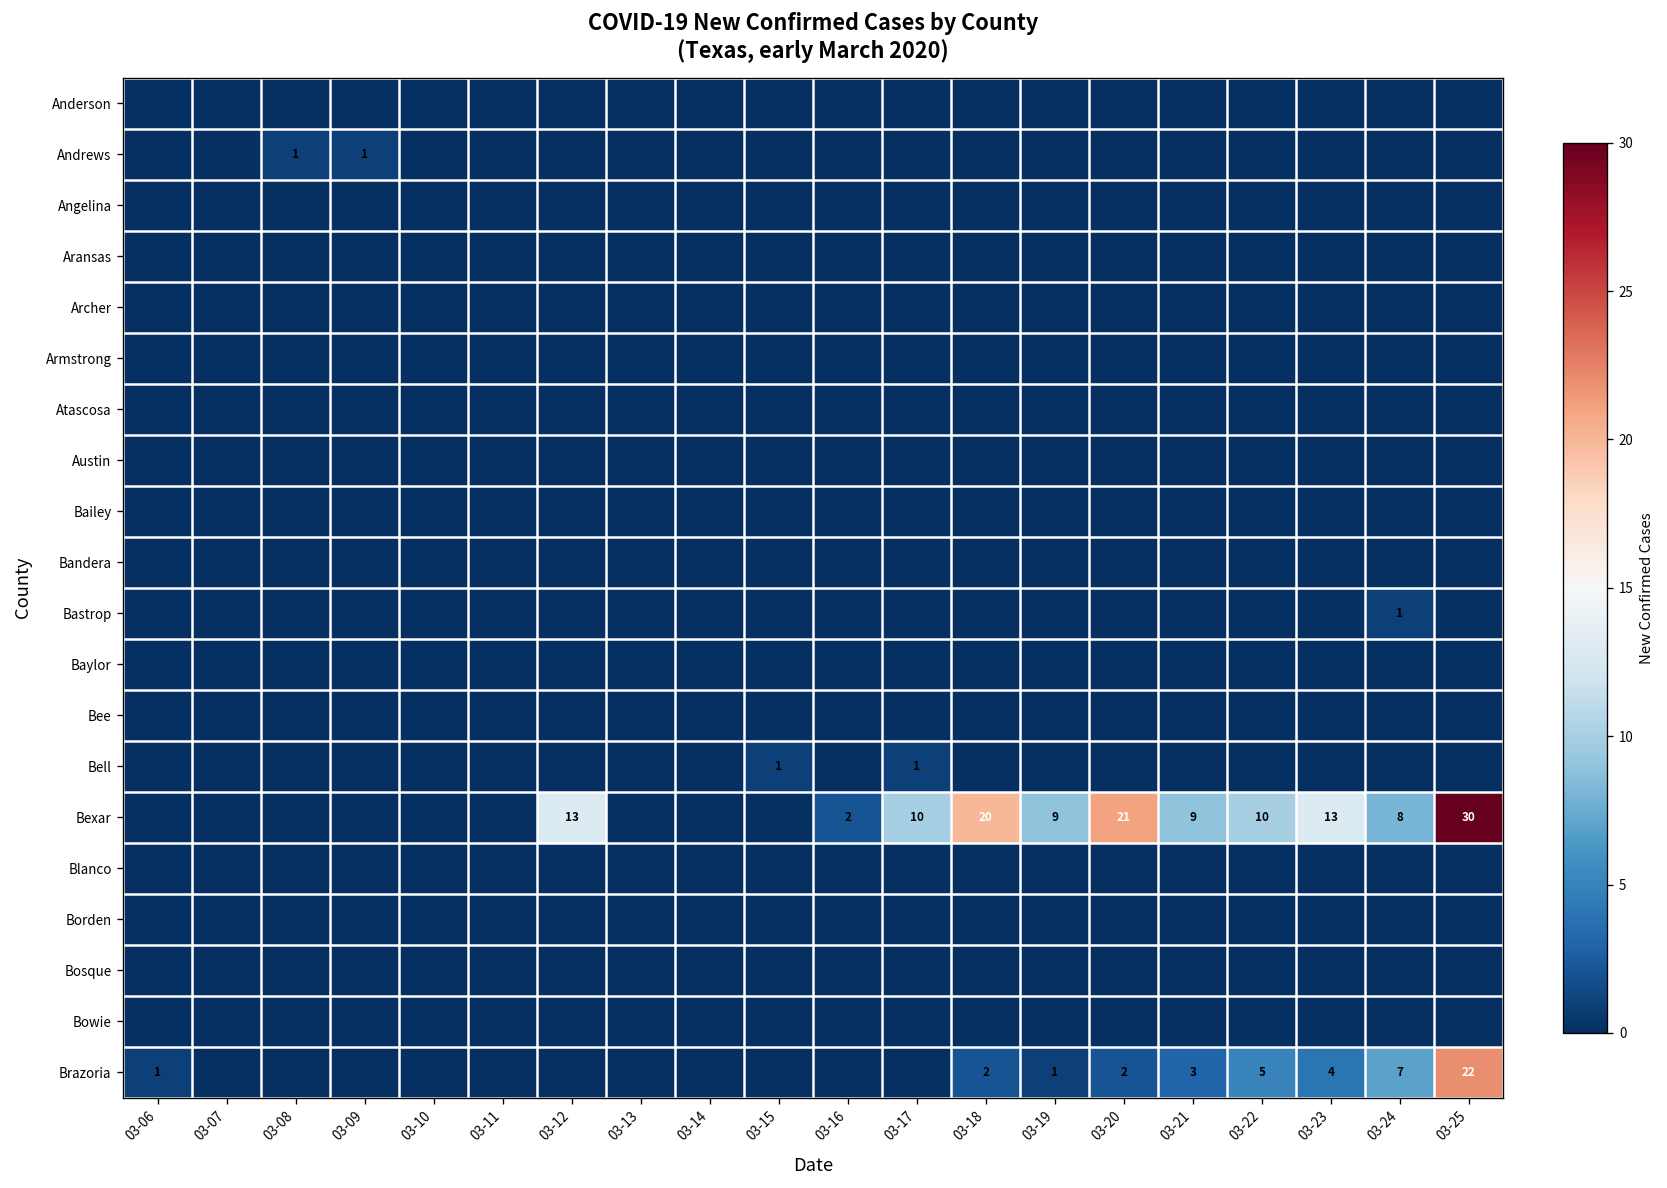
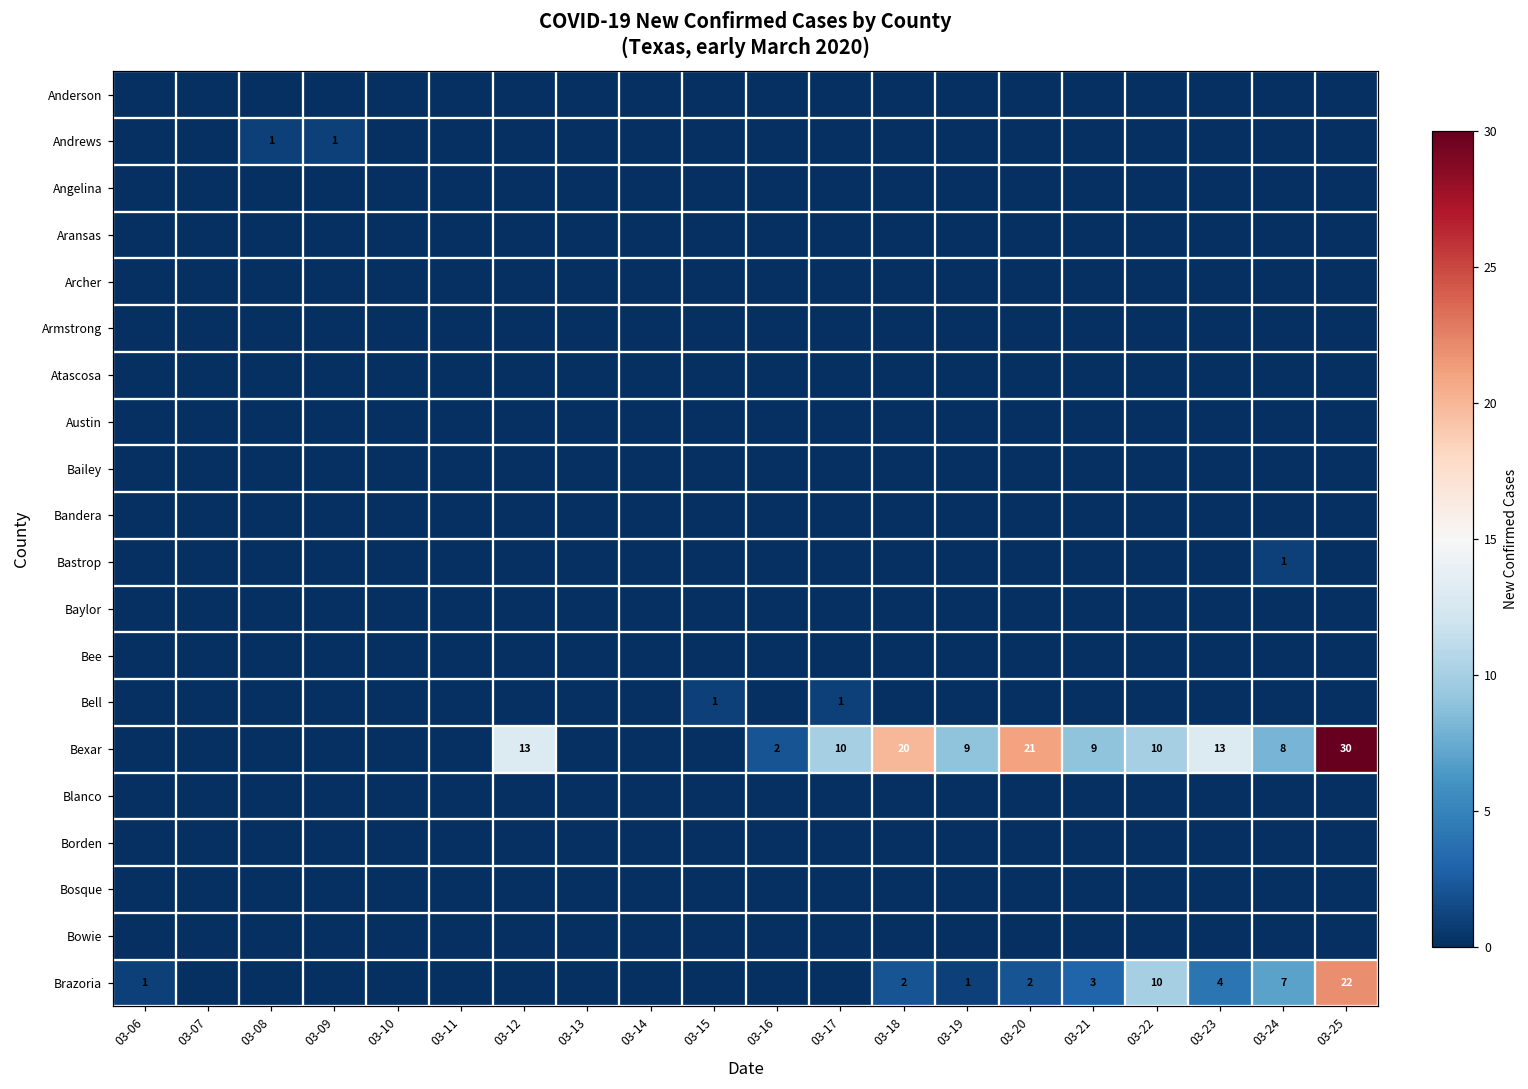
  {
    "Andrews": {
      "03-08": 1,
      "03-09": 1
    },
    "Bastrop": {
      "03-24": 1
    },
    "Bell": {
      "03-15": 1,
      "03-17": 1
    },
    "Bexar": {
      "03-12": 13,
      "03-16": 2,
      "03-17": 10,
      "03-18": 20,
      "03-19": 9,
      "03-20": 21,
      "03-21": 9,
      "03-22": 10,
      "03-23": 13,
      "03-24": 8,
      "03-25": 30
    },
    "Brazoria": {
      "03-06": 1,
      "03-18": 2,
      "03-19": 1,
      "03-20": 2,
      "03-21": 3,
-     "03-22": 5,
+     "03-22": 10,
      "03-23": 4,
      "03-24": 7,
      "03-25": 22
    }
  }
